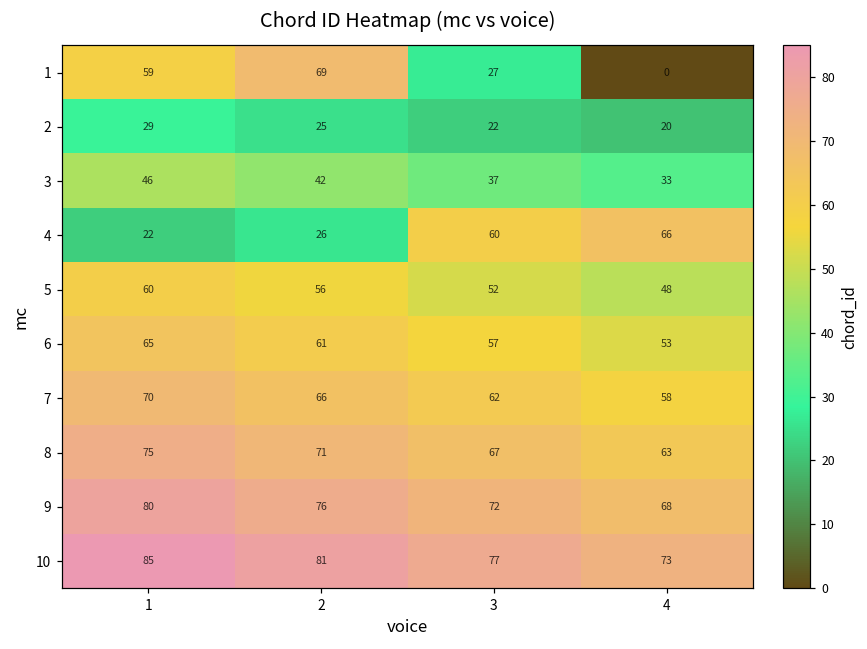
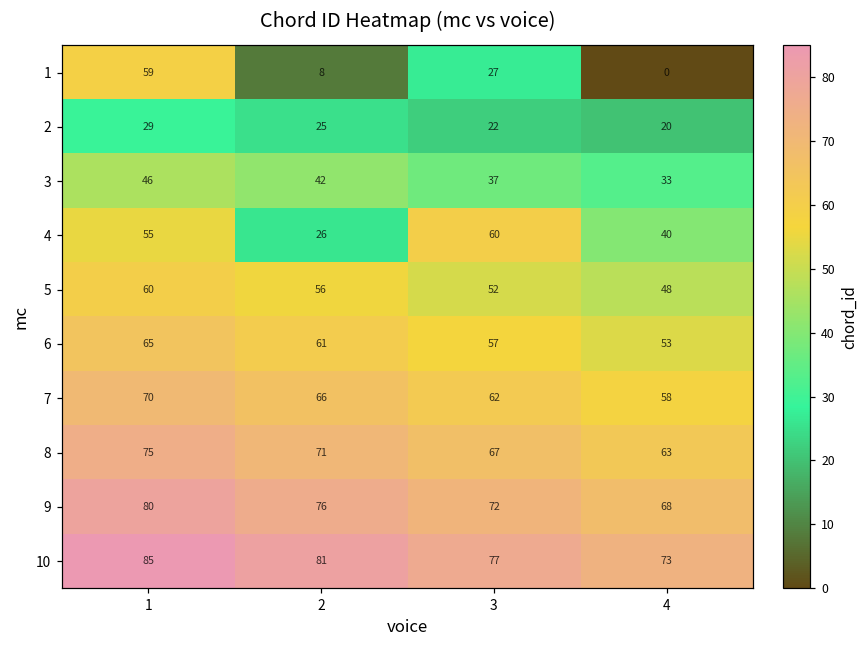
  {
    "1": {
      "1": 59,
-     "2": 69,
+     "2": 8,
      "3": 27,
      "4": 0
    },
    "2": {
      "1": 29,
      "2": 25,
      "3": 22,
      "4": 20
    },
    "3": {
      "1": 46,
      "2": 42,
      "3": 37,
      "4": 33
    },
    "4": {
-     "1": 22,
+     "1": 55,
      "2": 26,
      "3": 60,
-     "4": 66
+     "4": 40
    },
    "5": {
      "1": 60,
      "2": 56,
      "3": 52,
      "4": 48
    },
    "6": {
      "1": 65,
      "2": 61,
      "3": 57,
      "4": 53
    },
    "7": {
      "1": 70,
      "2": 66,
      "3": 62,
      "4": 58
    },
    "8": {
      "1": 75,
      "2": 71,
      "3": 67,
      "4": 63
    },
    "9": {
      "1": 80,
      "2": 76,
      "3": 72,
      "4": 68
    },
    "10": {
      "1": 85,
      "2": 81,
      "3": 77,
      "4": 73
    }
  }
